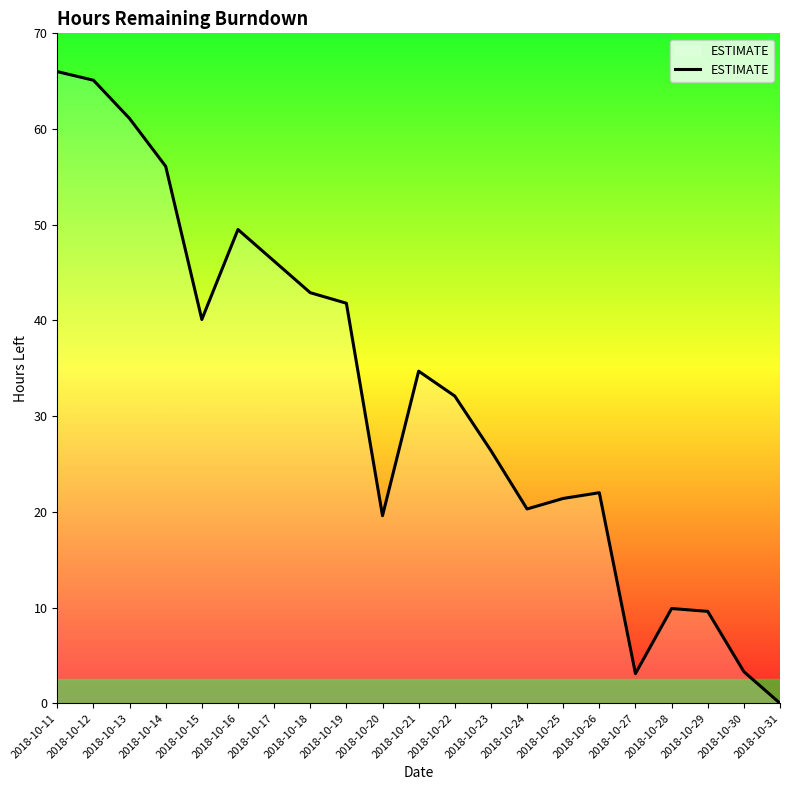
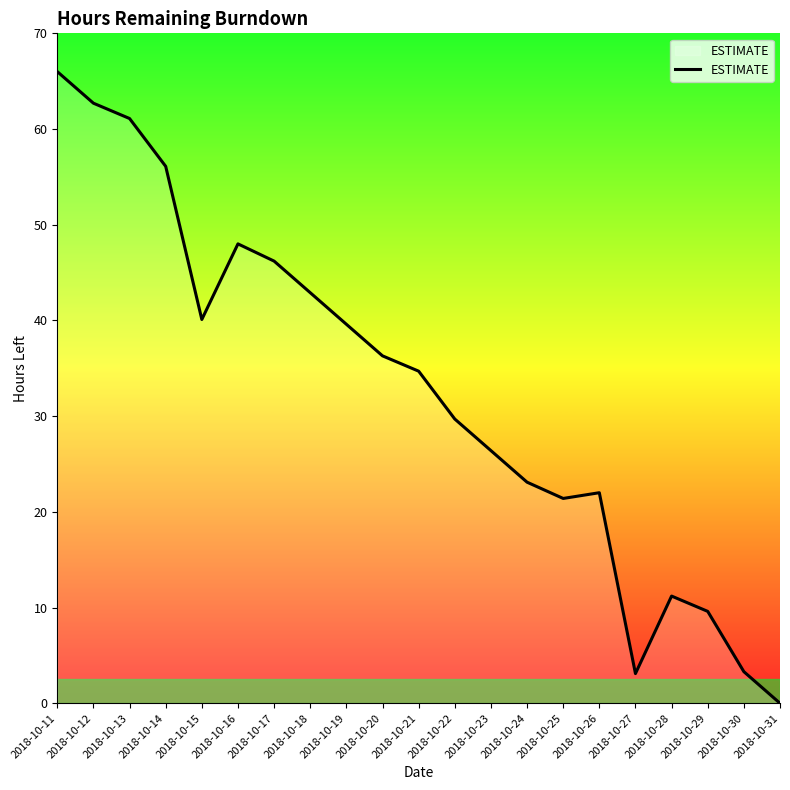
  {
    "2018-10-11": 66,
-   "2018-10-12": 65,
+   "2018-10-12": 63,
    "2018-10-13": 61,
    "2018-10-14": 56,
    "2018-10-15": 40,
-   "2018-10-16": 50,
+   "2018-10-16": 48,
    "2018-10-17": 46,
    "2018-10-18": 43,
-   "2018-10-19": 42,
-   "2018-10-20": 20,
+   "2018-10-19": 40,
+   "2018-10-20": 36,
    "2018-10-21": 35,
-   "2018-10-22": 32,
+   "2018-10-22": 30,
    "2018-10-23": 26,
-   "2018-10-24": 20,
+   "2018-10-24": 23,
    "2018-10-25": 21,
    "2018-10-26": 22,
    "2018-10-27": 3,
-   "2018-10-28": 10,
+   "2018-10-28": 11,
    "2018-10-29": 10,
    "2018-10-30": 3
  }
